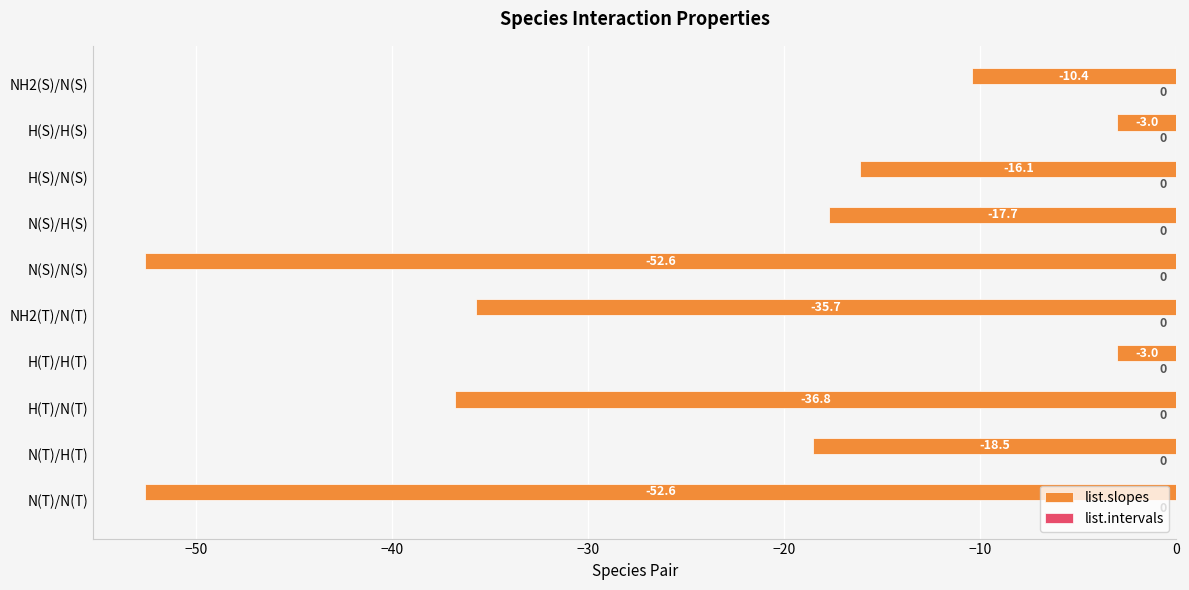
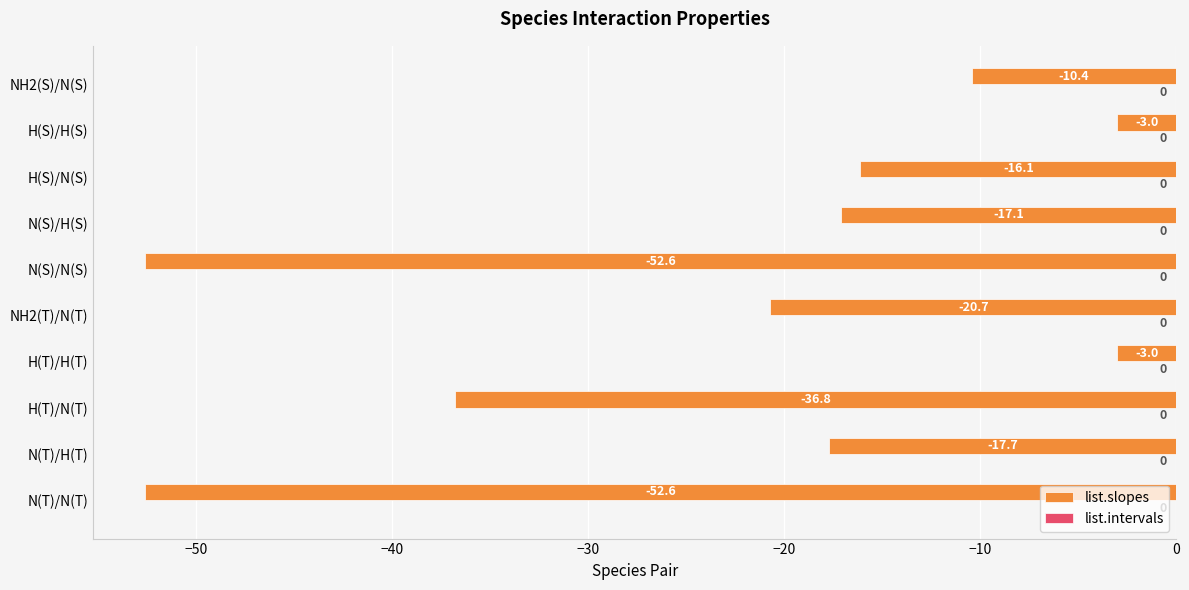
  {
    "list.slopes": {
      "NH2(S)/N(S)": -10.4,
      "H(S)/H(S)": -3.0,
      "H(S)/N(S)": -16.1,
-     "N(S)/H(S)": -17.7,
+     "N(S)/H(S)": -17.1,
      "N(S)/N(S)": -52.6,
-     "NH2(T)/N(T)": -35.7,
+     "NH2(T)/N(T)": -20.7,
      "H(T)/H(T)": -3.0,
      "H(T)/N(T)": -36.8,
-     "N(T)/H(T)": -18.5,
+     "N(T)/H(T)": -17.7,
      "N(T)/N(T)": -52.6
    },
    "list.intervals": {
      "NH2(S)/N(S)": 0,
      "H(S)/H(S)": 0,
      "H(S)/N(S)": 0,
      "N(S)/H(S)": 0,
      "N(S)/N(S)": 0,
      "NH2(T)/N(T)": 0,
      "H(T)/H(T)": 0,
      "H(T)/N(T)": 0,
      "N(T)/H(T)": 0
    }
  }
